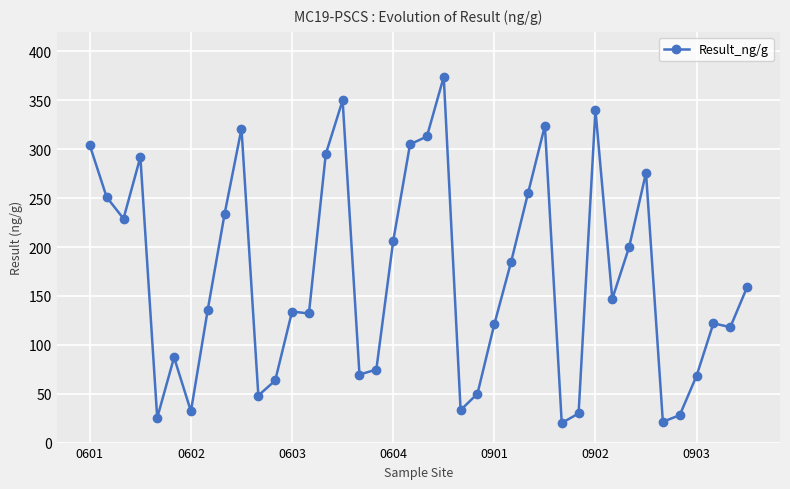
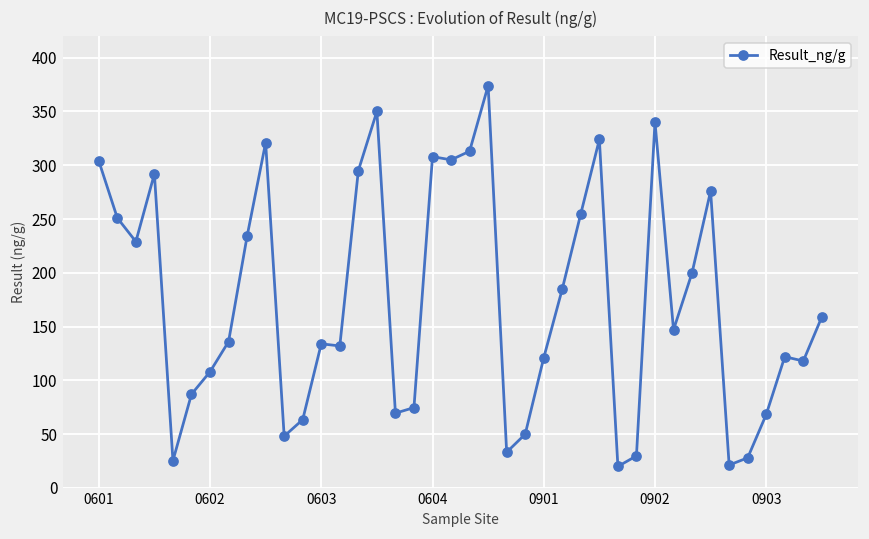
  {
    "0601": 300,
-   "0602": 30,
+   "0602": 110,
    "0603": 130,
-   "0604": 210,
+   "0604": 310,
    "0901": 120,
    "0902": 340,
    "0903": 70
  }
